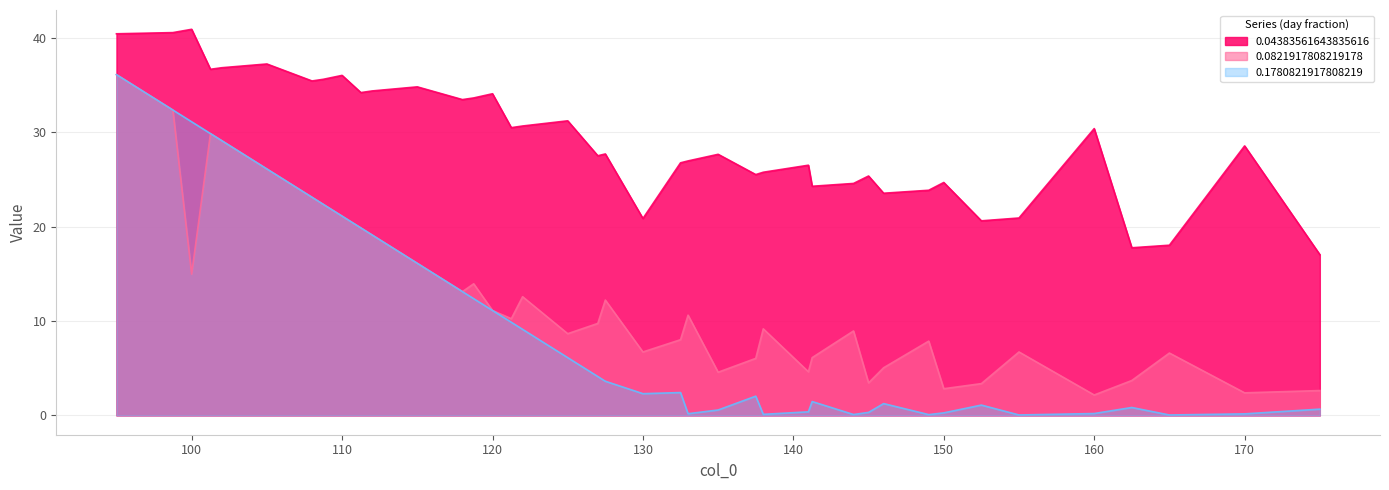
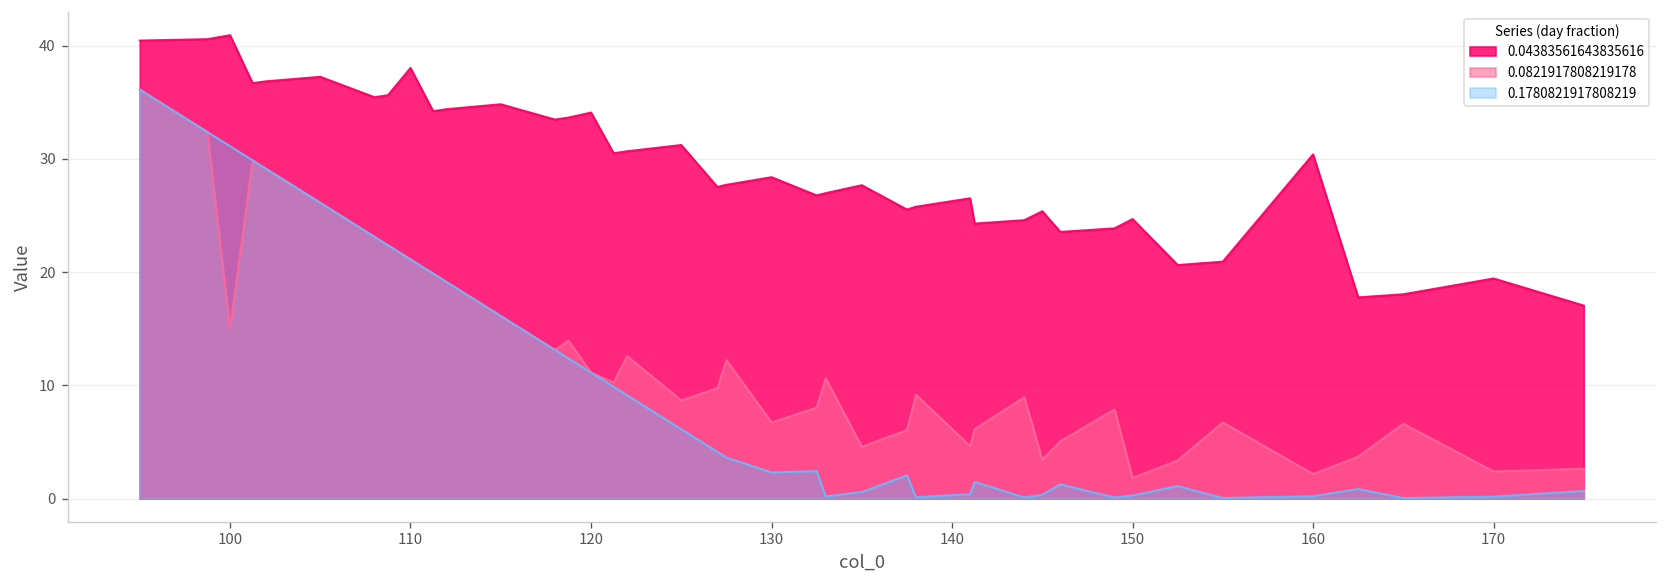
  {
    "0.04383561643835616": {
      "100": 41,
-     "110": 36,
+     "110": 38,
      "120": 34,
-     "130": 21,
+     "130": 28,
      "150": 25,
      "160": 30,
-     "170": 29
+     "170": 19
    },
    "0.0821917808219178": {
      "100": 15,
      "130": 7,
-     "150": 3,
+     "150": 2,
      "160": 2,
      "170": 2
    },
    "0.1780821917808219": {
      "100": 31,
      "130": 2,
      "150": 0,
      "160": 0,
      "170": 0
    }
  }
